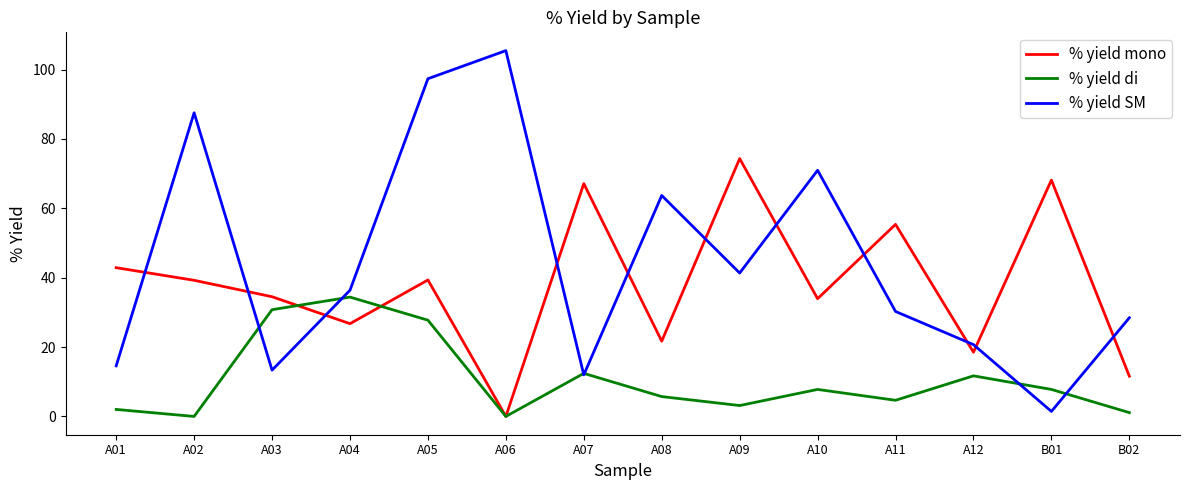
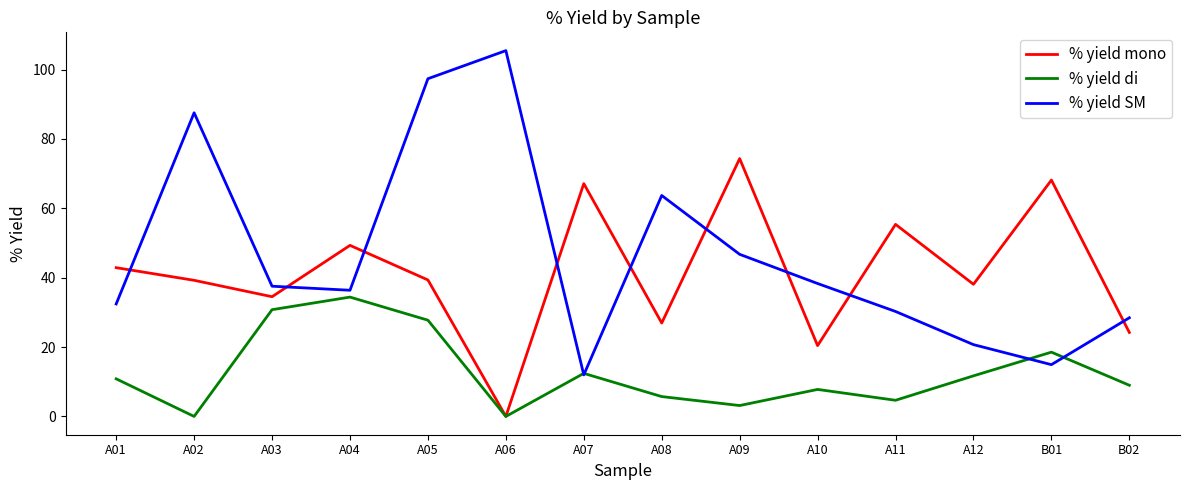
  {
    "% yield mono": {
      "A01": 43,
      "A02": 39,
      "A03": 35,
-     "A04": 27,
+     "A04": 49,
      "A05": 39,
      "A07": 67,
-     "A08": 22,
+     "A08": 27,
      "A09": 74,
-     "A10": 34,
+     "A10": 20,
      "A11": 55,
-     "A12": 19,
+     "A12": 38,
      "B01": 68,
-     "B02": 12
+     "B02": 24
    },
    "% yield di": {
-     "A01": 2,
+     "A01": 11,
      "A02": 0,
      "A03": 31,
      "A04": 34,
      "A05": 28,
      "A08": 6,
      "A09": 3,
      "A10": 8,
      "A11": 5,
      "A12": 12,
-     "B01": 8,
-     "B02": 1
+     "B01": 19,
+     "B02": 9
    },
    "% yield SM": {
-     "A01": 15,
+     "A01": 32,
      "A02": 88,
-     "A03": 13,
+     "A03": 38,
      "A04": 36,
      "A05": 97,
      "A06": 105,
      "A08": 64,
-     "A09": 41,
-     "A10": 71,
+     "A09": 47,
+     "A10": 38,
      "A11": 30,
      "A12": 21,
-     "B01": 1,
+     "B01": 15,
      "B02": 28
    }
  }
